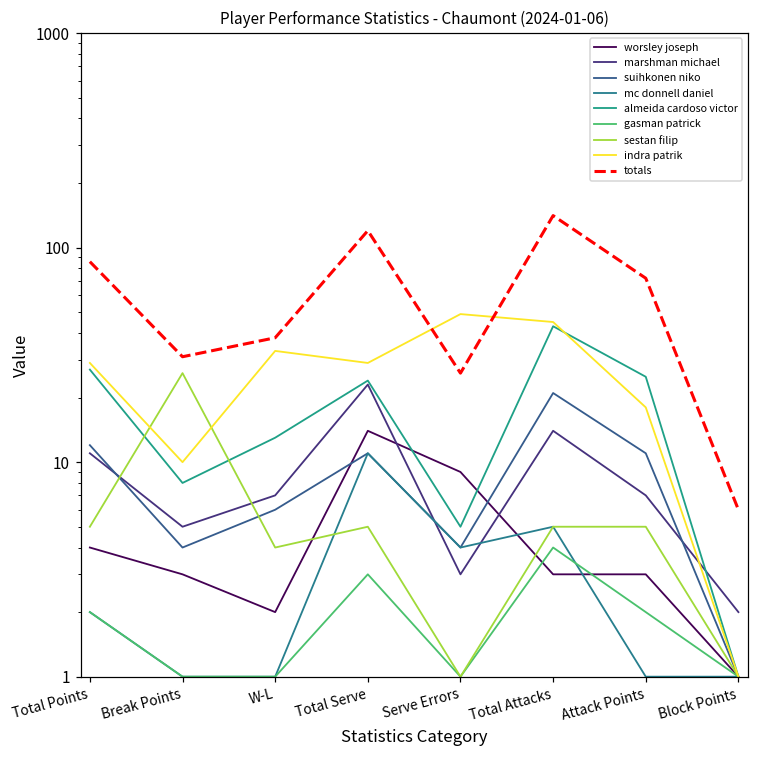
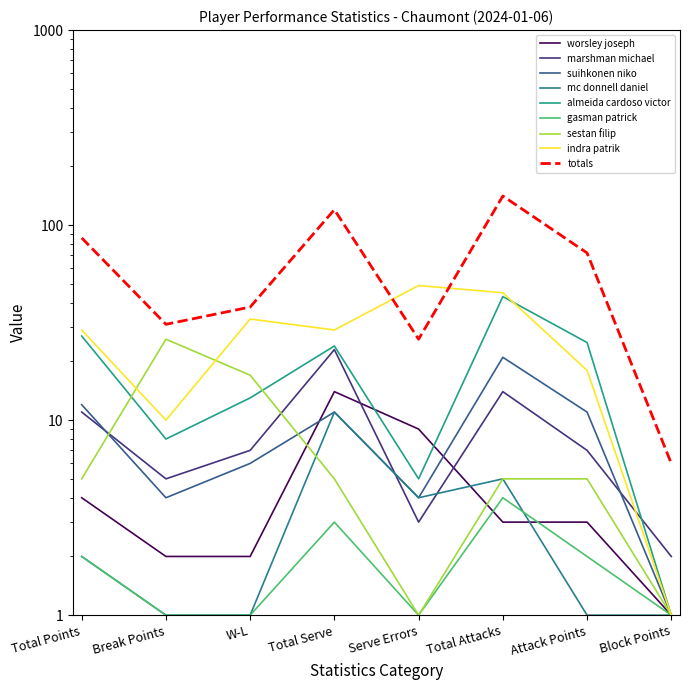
  {
    "worsley joseph": {
      "Total Points": 4,
-     "Break Points": 3,
+     "Break Points": 2,
      "W-L": 2,
      "Total Serve": 14,
      "Serve Errors": 9,
      "Total Attacks": 3,
      "Attack Points": 3
    },
    "sestan filip": {
      "Total Points": 5,
      "Break Points": 26,
-     "W-L": 4,
+     "W-L": 17,
      "Total Serve": 5,
      "Attack Points": 5
    },
    "indra patrik": {
      "Total Points": 29,
      "Break Points": 10,
      "W-L": 33,
      "Total Serve": 29,
      "Serve Errors": 49,
      "Total Attacks": 45,
      "Attack Points": 18
    },
    "totals": {
      "Total Points": 90,
      "Break Points": 31,
      "W-L": 38,
      "Total Serve": 120,
      "Serve Errors": 26,
      "Total Attacks": 140,
      "Attack Points": 72,
      "Block Points": 6
    }
  }
